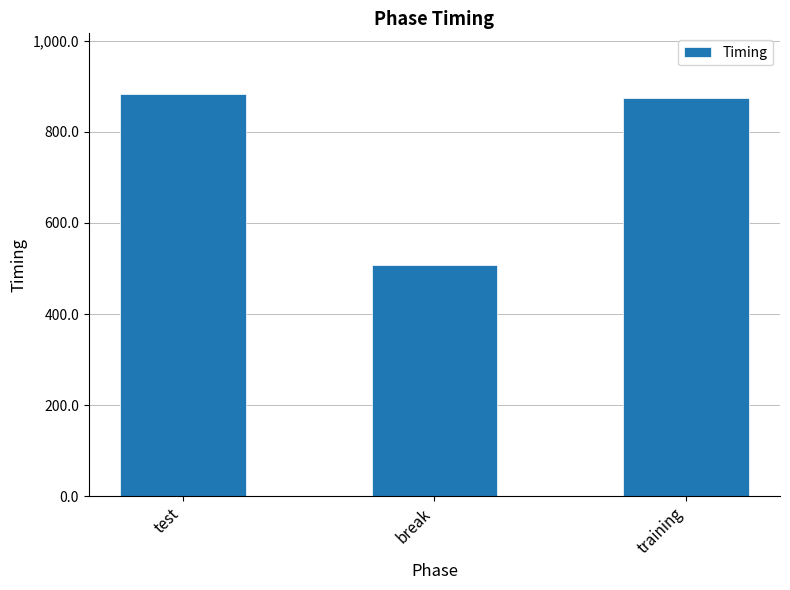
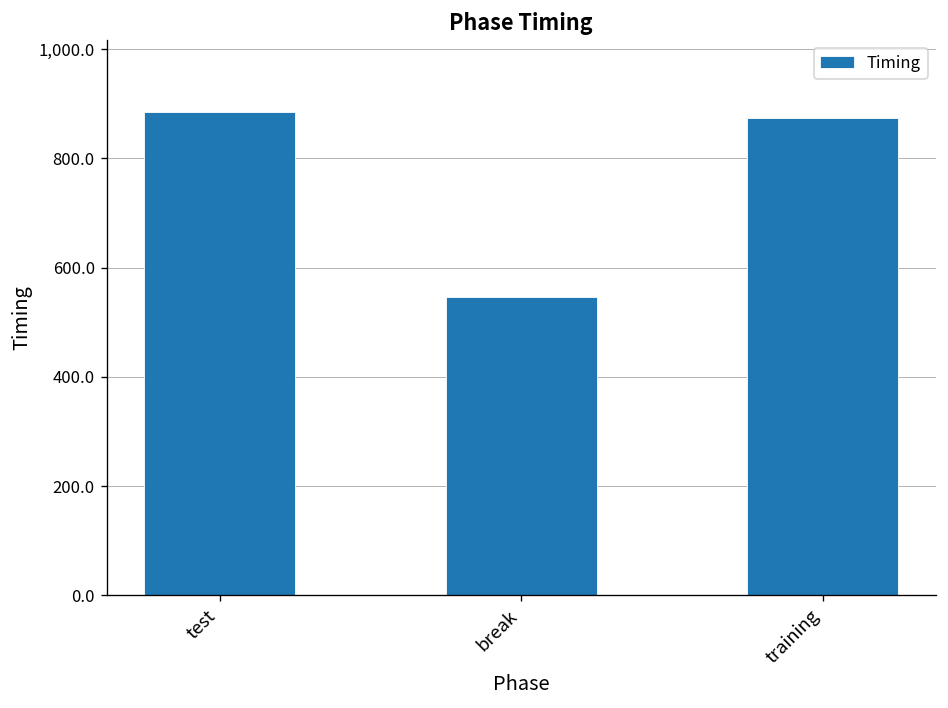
  {
    "test": 880,
-   "break": 510,
+   "break": 550,
    "training": 870
  }
